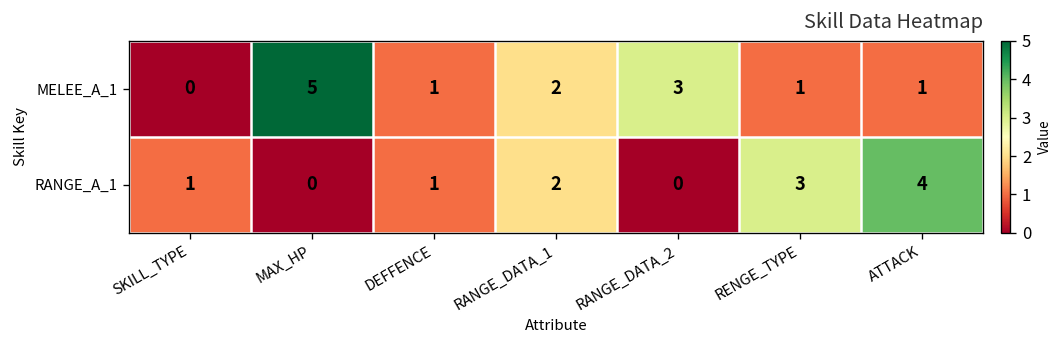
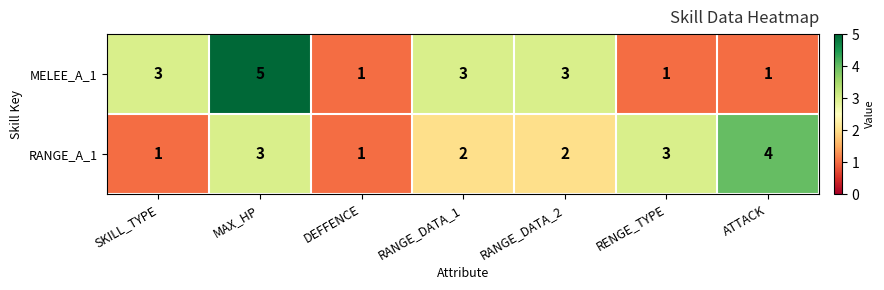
  {
    "MELEE_A_1": {
-     "SKILL_TYPE": 0,
+     "SKILL_TYPE": 3,
      "MAX_HP": 5,
      "DEFFENCE": 1,
-     "RANGE_DATA_1": 2,
+     "RANGE_DATA_1": 3,
      "RANGE_DATA_2": 3,
      "RENGE_TYPE": 1,
      "ATTACK": 1
    },
    "RANGE_A_1": {
      "SKILL_TYPE": 1,
-     "MAX_HP": 0,
+     "MAX_HP": 3,
      "DEFFENCE": 1,
      "RANGE_DATA_1": 2,
-     "RANGE_DATA_2": 0,
+     "RANGE_DATA_2": 2,
      "RENGE_TYPE": 3,
      "ATTACK": 4
    }
  }
